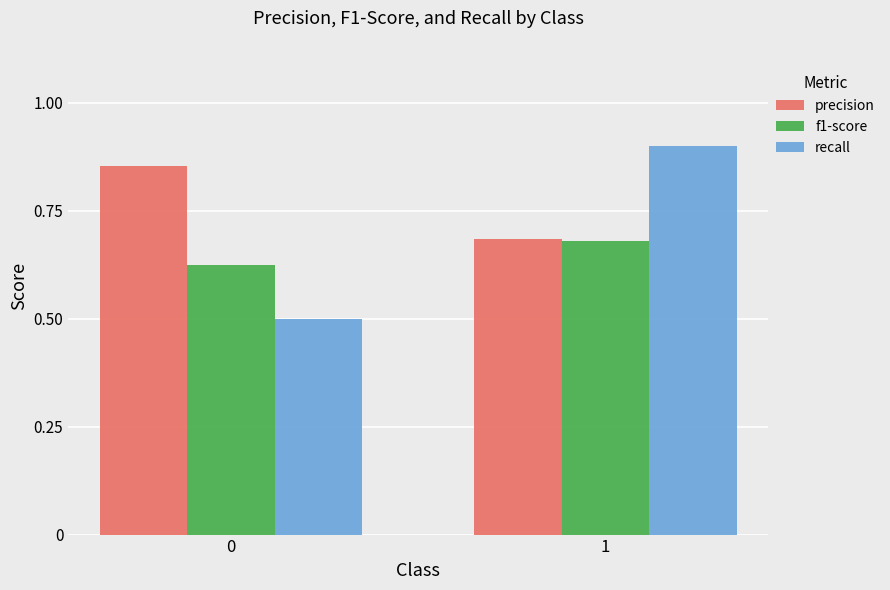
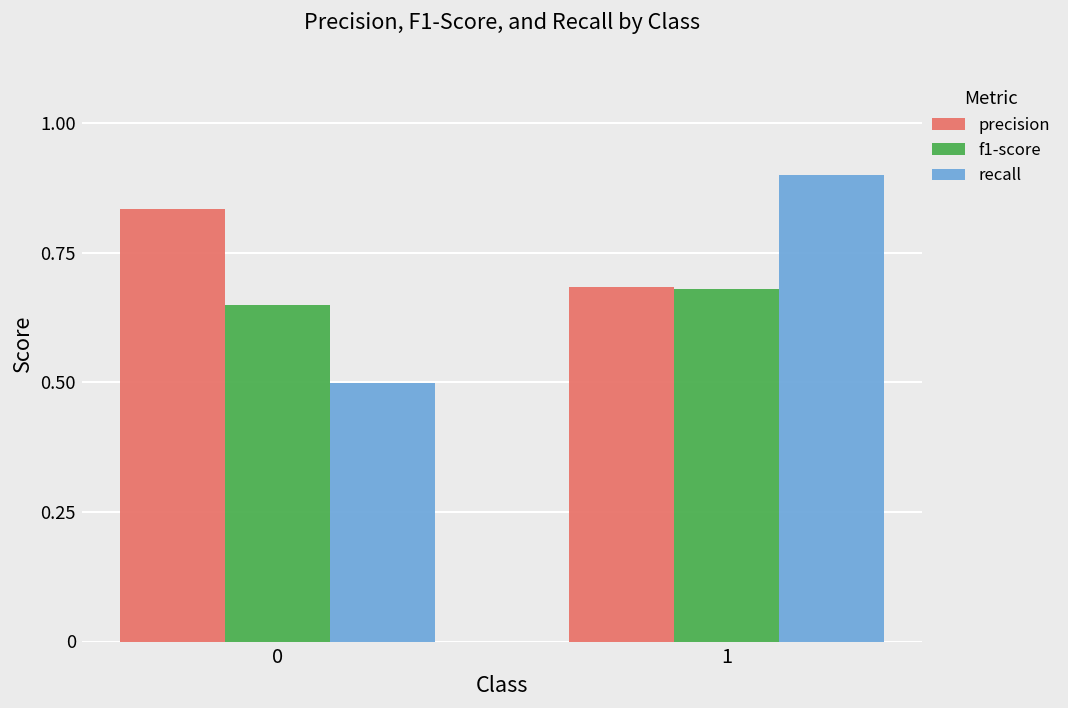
  {
    "precision": {
-     "0": 0.85,
+     "0": 0.83,
      "1": 0.68
    },
    "f1-score": {
-     "0": 0.62,
+     "0": 0.65,
      "1": 0.68
    },
    "recall": {
      "0": 0.50,
      "1": 0.90
    }
  }
